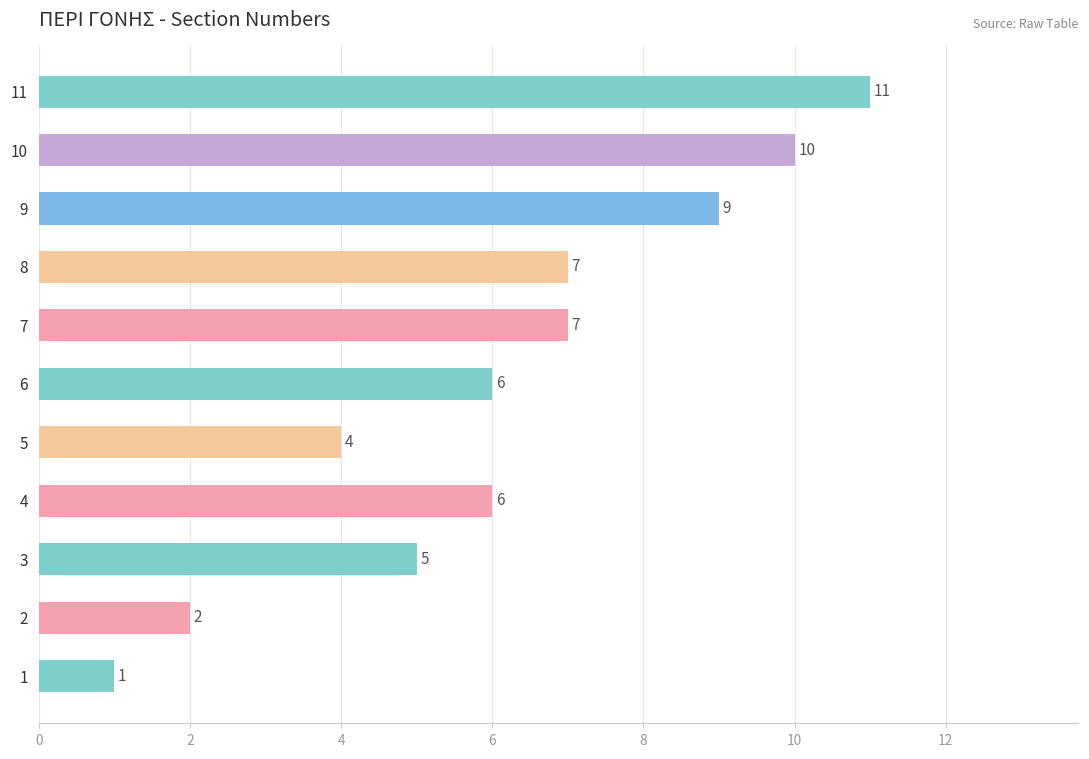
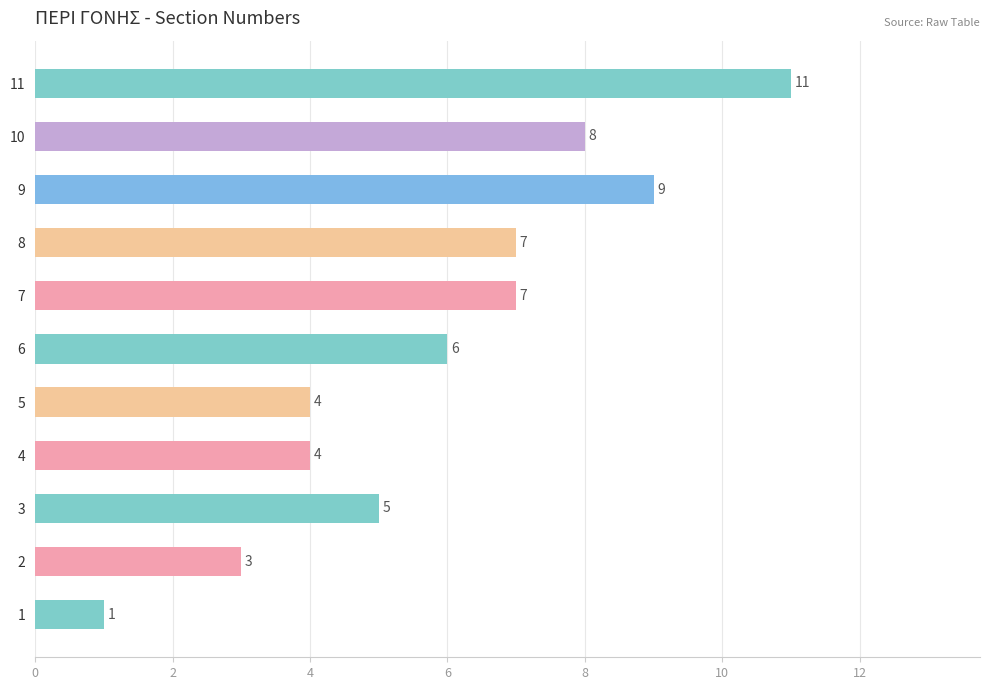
  {
    "11": 11,
-   "10": 10,
+   "10": 8,
    "9": 9,
    "8": 7,
    "7": 7,
    "6": 6,
    "5": 4,
-   "4": 6,
+   "4": 4,
    "3": 5,
-   "2": 2,
+   "2": 3,
    "1": 1
  }
